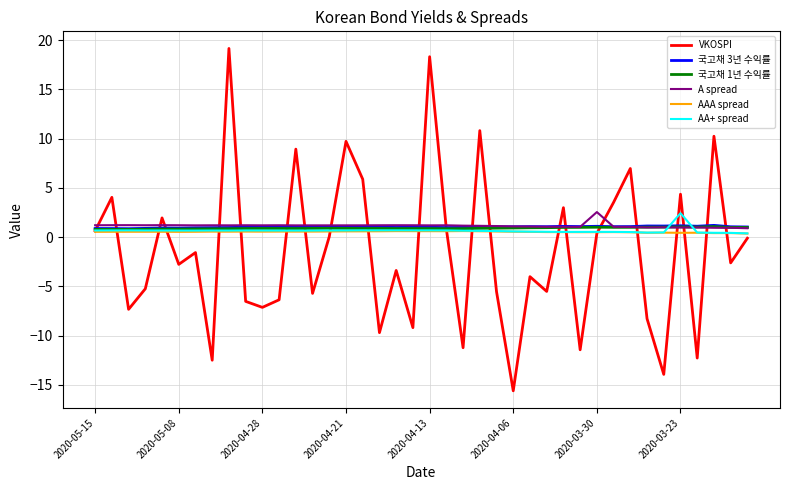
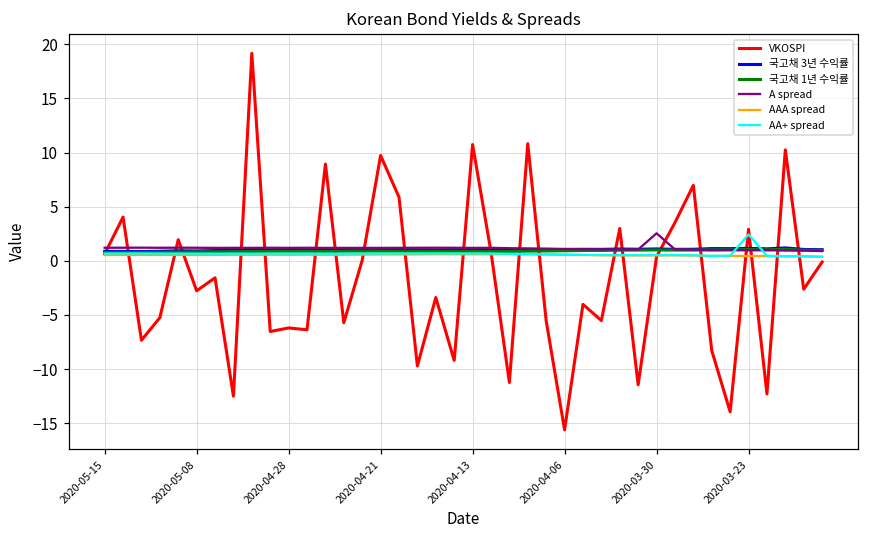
  {
    "VKOSPI": {
      "2020-05-08": -3,
-     "2020-04-28": -7,
+     "2020-04-28": -6,
      "2020-04-21": 10,
-     "2020-04-13": 18,
+     "2020-04-13": 11,
      "2020-04-06": -16,
-     "2020-03-23": 4
+     "2020-03-23": 3
    },
    "A spread": {
      "2020-05-15": 1,
      "2020-05-08": 1,
      "2020-03-30": 3
    },
    "AAA spread": {
      "2020-03-23": 0
    },
    "AA+ spread": {
      "2020-03-23": 2
    }
  }
